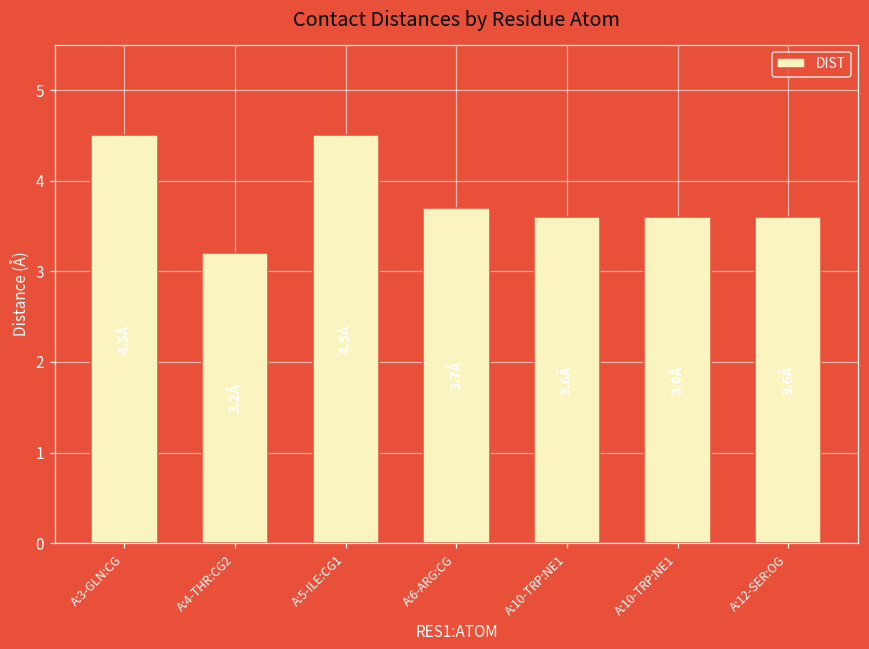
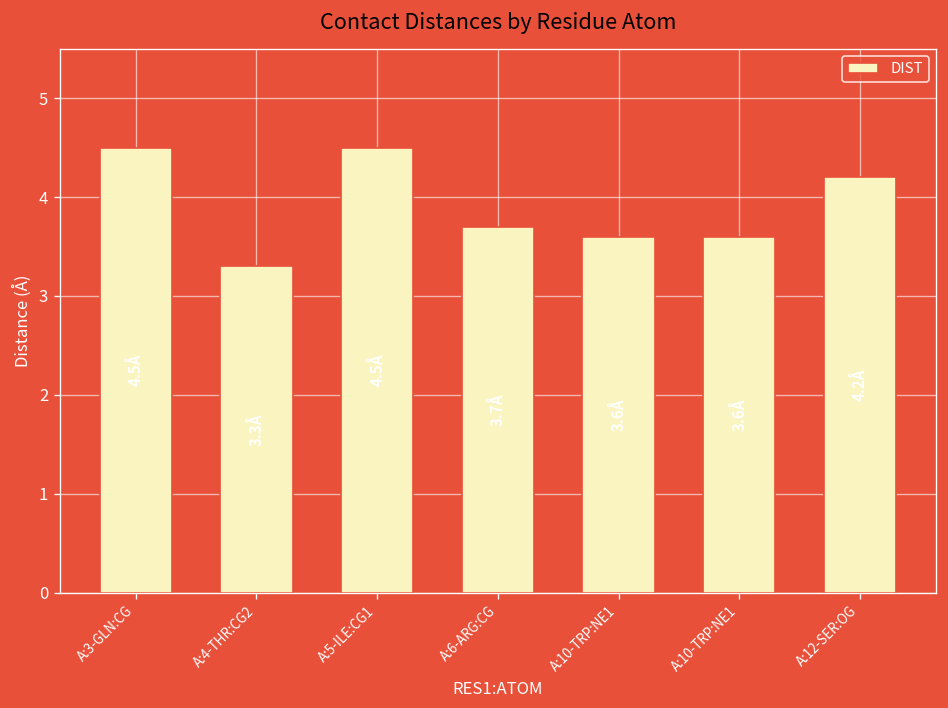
  {
    "A:3-GLN:CG": "4.5Å",
-   "A:4-THR:CG2": "3.2Å",
+   "A:4-THR:CG2": "3.3Å",
    "A:5-ILE:CG1": "4.5Å",
    "A:6-ARG:CG": "3.7Å",
-   "A:12-SER:OG": "3.6Å"
+   "A:12-SER:OG": "4.2Å"
  }
